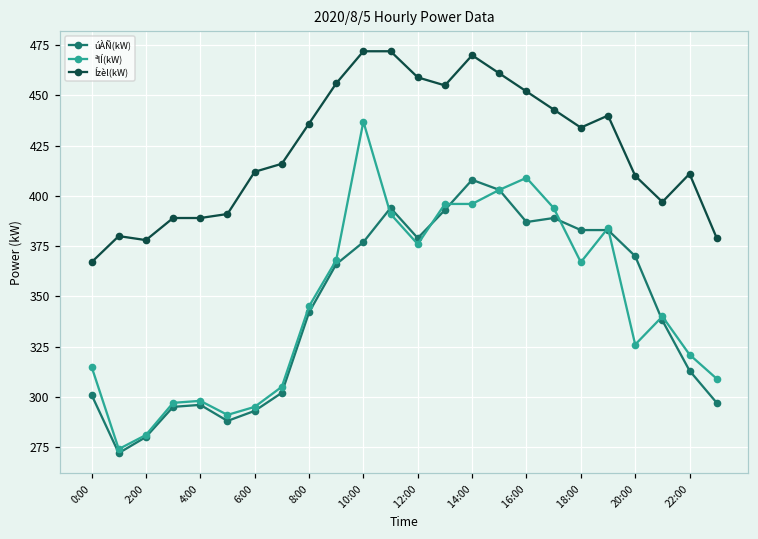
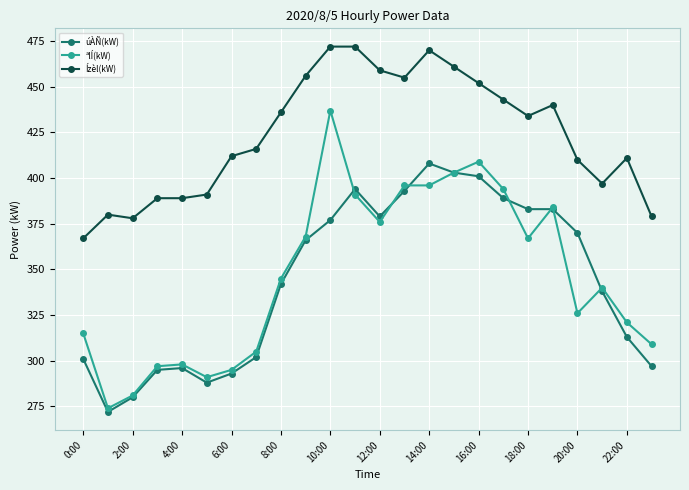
  {
    "úÀÑ(kW)": {
      "0:00": 301,
      "4:00": 296,
      "6:00": 293,
      "8:00": 342,
      "10:00": 377,
      "12:00": 379,
      "14:00": 408,
-     "16:00": 387,
+     "16:00": 401,
      "18:00": 383,
      "20:00": 370,
      "22:00": 313
    },
    "ªlÍ(kW)": {
      "0:00": 315,
      "4:00": 298,
      "6:00": 295,
      "8:00": 345,
      "10:00": 437,
      "12:00": 376,
      "14:00": 396,
      "16:00": 409,
      "18:00": 367,
      "20:00": 326,
      "22:00": 321
    },
    "Ízèl(kW)": {
      "0:00": 367,
      "2:00": 378,
      "4:00": 389,
      "6:00": 412,
      "8:00": 436,
      "10:00": 472,
      "12:00": 459,
      "14:00": 470,
      "16:00": 452,
      "18:00": 434,
      "20:00": 410,
      "22:00": 411
    }
  }
